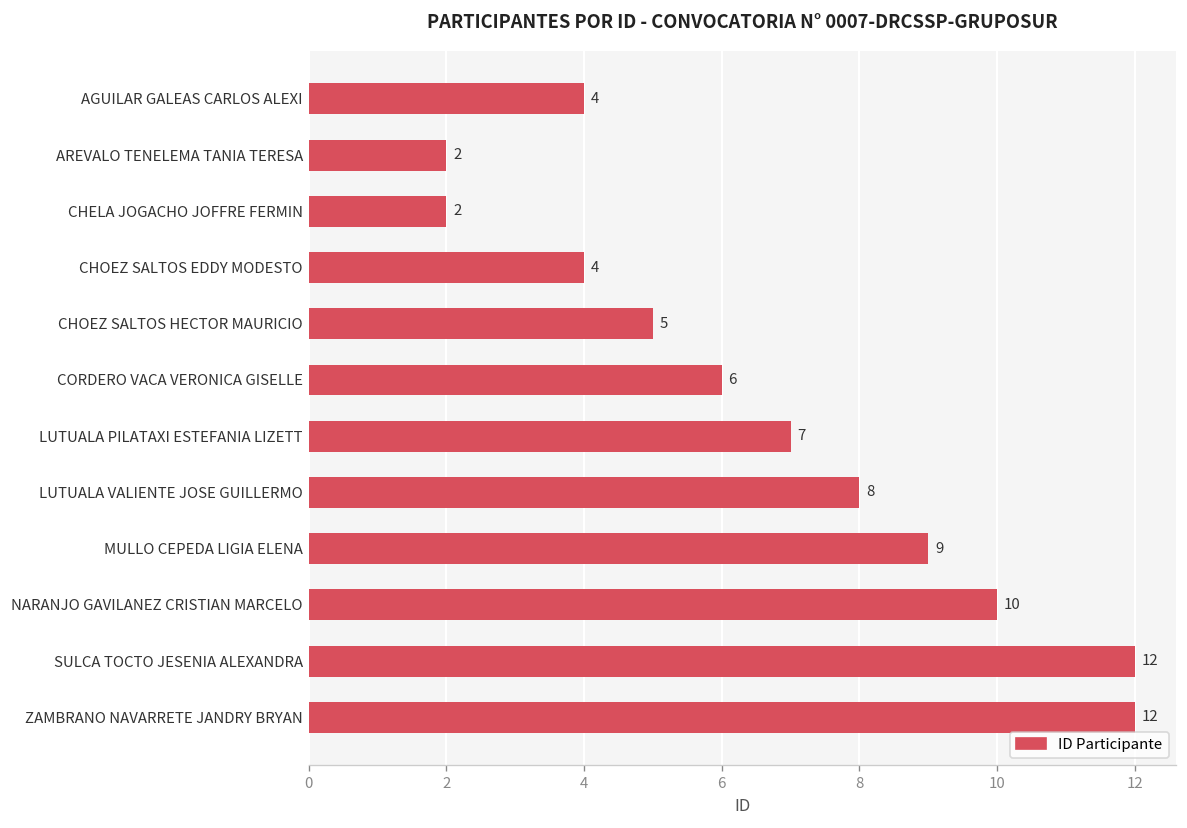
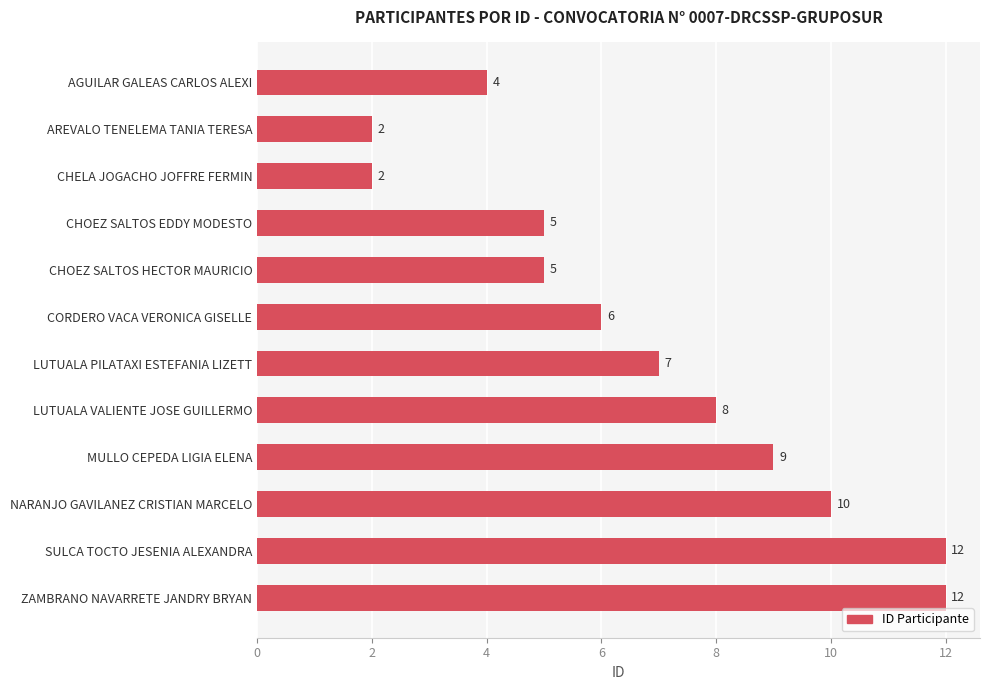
  {
    "AGUILAR GALEAS CARLOS ALEXI": 4,
    "AREVALO TENELEMA TANIA TERESA": 2,
    "CHELA JOGACHO JOFFRE FERMIN": 2,
-   "CHOEZ SALTOS EDDY MODESTO": 4,
+   "CHOEZ SALTOS EDDY MODESTO": 5,
    "CHOEZ SALTOS HECTOR MAURICIO": 5,
    "CORDERO VACA VERONICA GISELLE": 6,
    "LUTUALA PILATAXI ESTEFANIA LIZETT": 7,
    "LUTUALA VALIENTE JOSE GUILLERMO": 8,
    "MULLO CEPEDA LIGIA ELENA": 9,
    "NARANJO GAVILANEZ CRISTIAN MARCELO": 10,
    "SULCA TOCTO JESENIA ALEXANDRA": 12,
    "ZAMBRANO NAVARRETE JANDRY BRYAN": 12
  }
